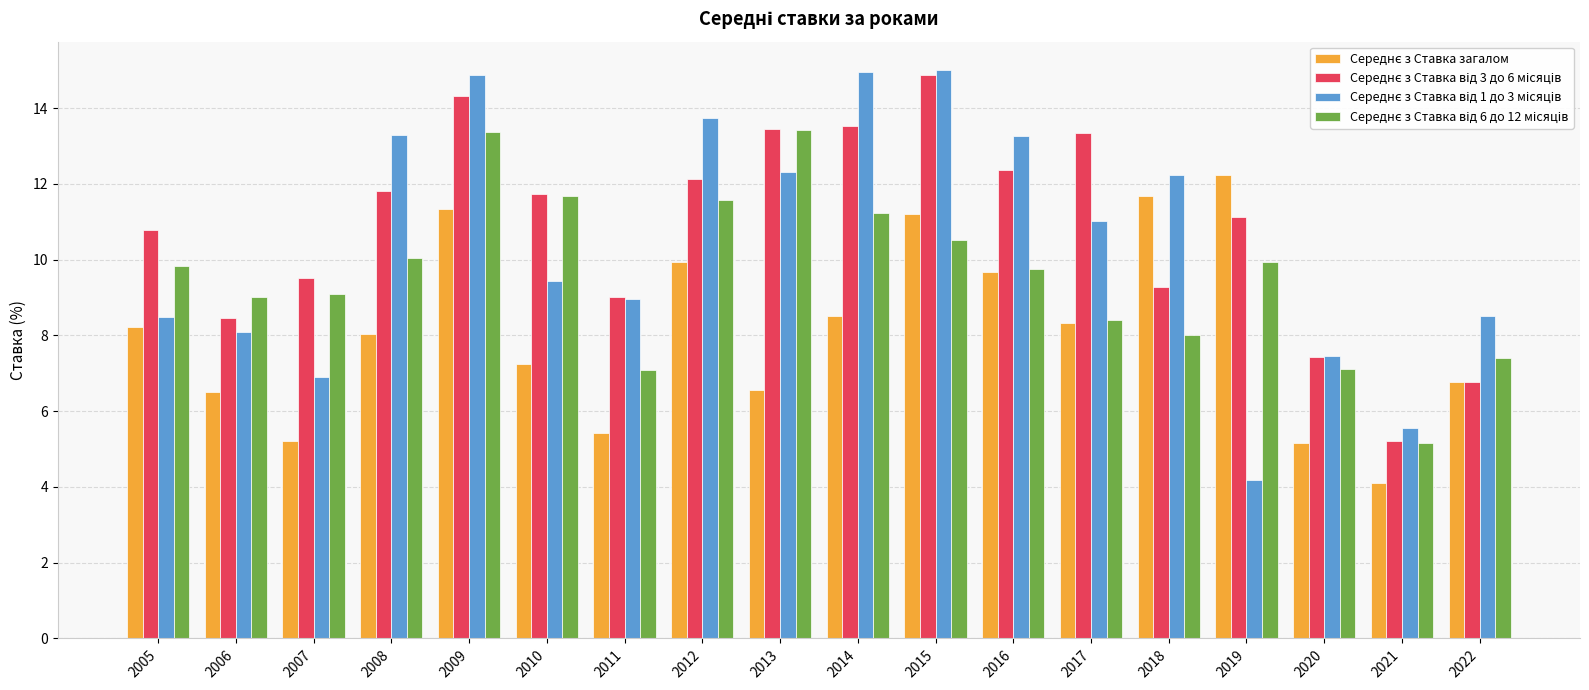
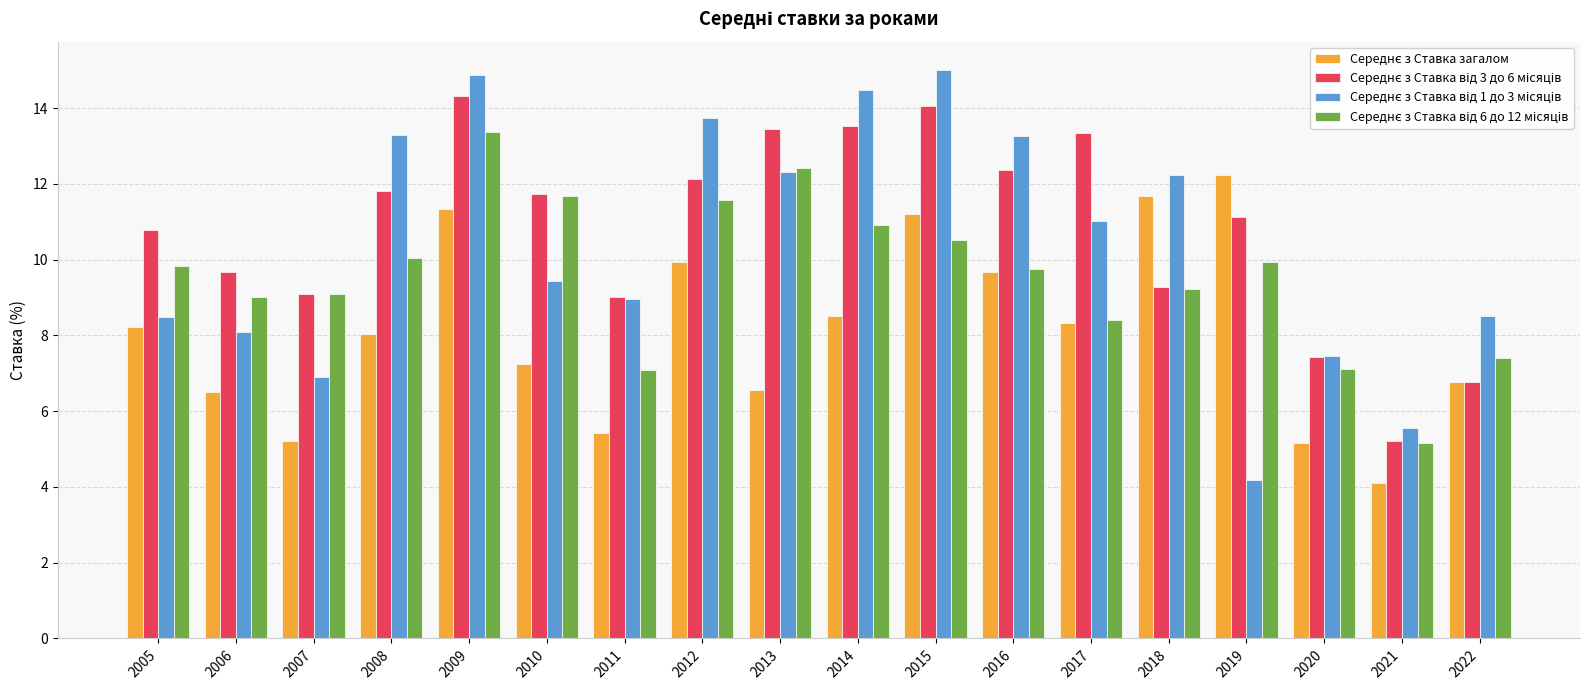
  {
    "Середнє з Ставка загалом": {
      "2005": 8.2,
      "2006": 6.5,
      "2007": 5.2,
      "2008": 8.0,
      "2009": 11.3,
      "2010": 7.3,
      "2011": 5.4,
      "2012": 9.9,
      "2013": 6.6,
      "2014": 8.5,
      "2015": 11.2,
      "2016": 9.7,
      "2017": 8.3,
      "2018": 11.7,
      "2019": 12.2,
      "2020": 5.2,
      "2021": 4.1,
      "2022": 6.8
    },
    "Середнє з Ставка від 3 до 6 місяців": {
      "2005": 10.8,
-     "2006": 8.5,
-     "2007": 9.5,
+     "2006": 9.7,
+     "2007": 9.1,
      "2008": 11.8,
      "2009": 14.3,
      "2010": 11.7,
      "2011": 9.0,
      "2012": 12.1,
      "2013": 13.5,
      "2014": 13.5,
-     "2015": 14.9,
+     "2015": 14.0,
      "2016": 12.4,
      "2017": 13.3,
      "2018": 9.3,
      "2019": 11.1,
      "2020": 7.4,
      "2021": 5.2,
      "2022": 6.8
    },
    "Середнє з Ставка від 1 до 3 місяців": {
      "2005": 8.5,
      "2006": 8.1,
      "2007": 6.9,
      "2008": 13.3,
      "2009": 14.9,
      "2010": 9.4,
      "2011": 9.0,
      "2012": 13.7,
      "2013": 12.3,
-     "2014": 15.0,
+     "2014": 14.5,
      "2015": 15.0,
      "2016": 13.3,
      "2017": 11.0,
      "2018": 12.2,
      "2019": 4.2,
      "2020": 7.5,
      "2021": 5.6,
      "2022": 8.5
    },
    "Середнє з Ставка від 6 до 12 місяців": {
      "2005": 9.8,
      "2006": 9.0,
      "2007": 9.1,
      "2008": 10.0,
      "2009": 13.4,
      "2010": 11.7,
      "2011": 7.1,
      "2012": 11.6,
-     "2013": 13.4,
-     "2014": 11.2,
+     "2013": 12.4,
+     "2014": 10.9,
      "2015": 10.5,
      "2016": 9.8,
      "2017": 8.4,
-     "2018": 8.0,
+     "2018": 9.2,
      "2019": 9.9,
      "2020": 7.1,
      "2021": 5.1,
      "2022": 7.4
    }
  }
